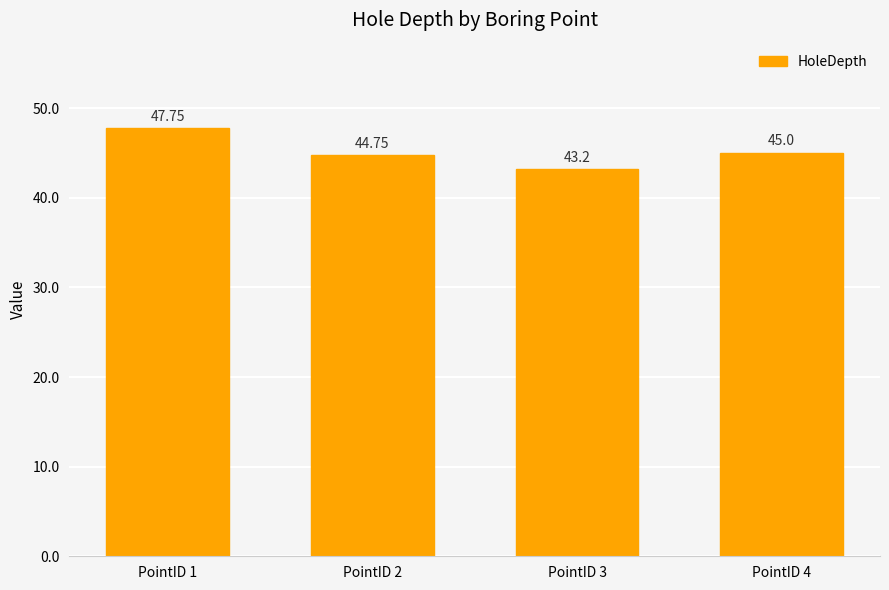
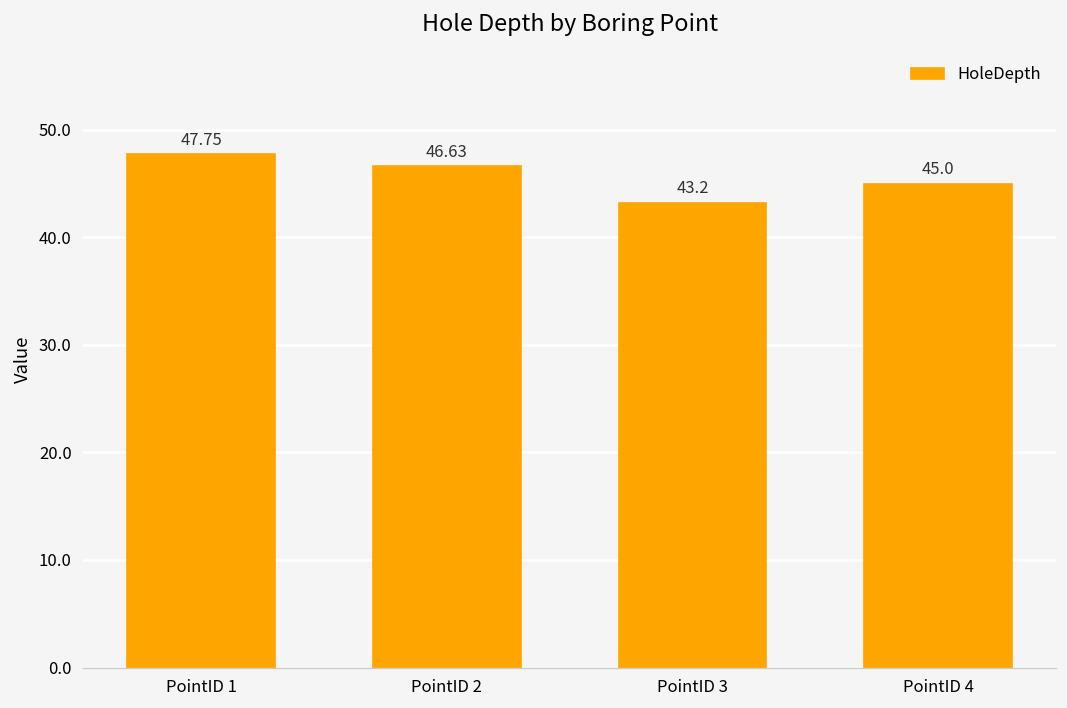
  {
    "PointID 1": 47.75,
-   "PointID 2": 44.75,
+   "PointID 2": 46.63,
    "PointID 3": 43.2,
    "PointID 4": 45.0
  }
